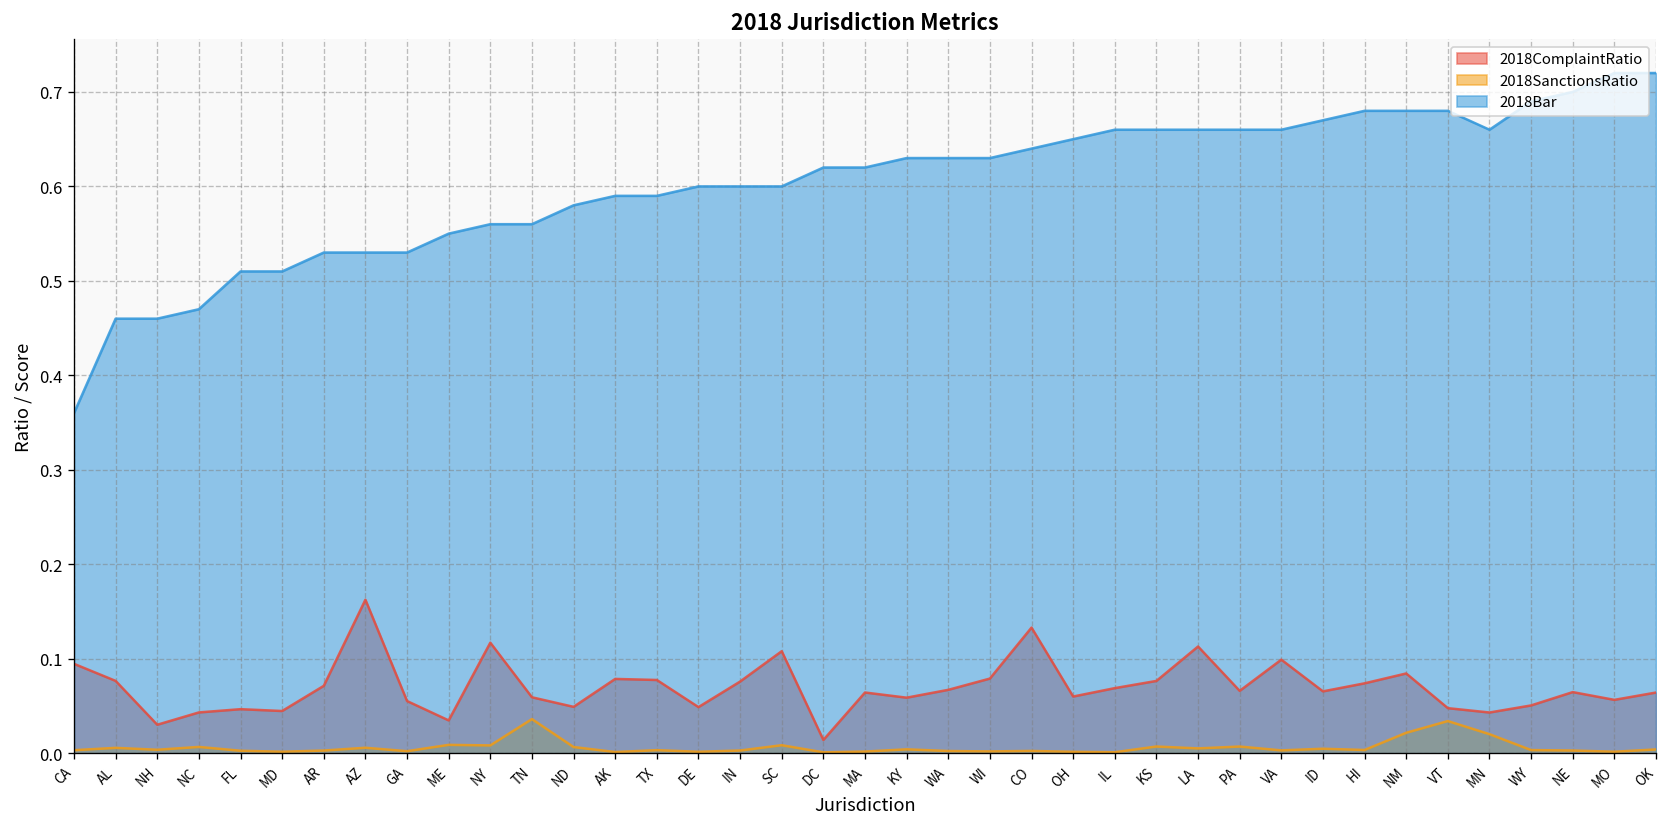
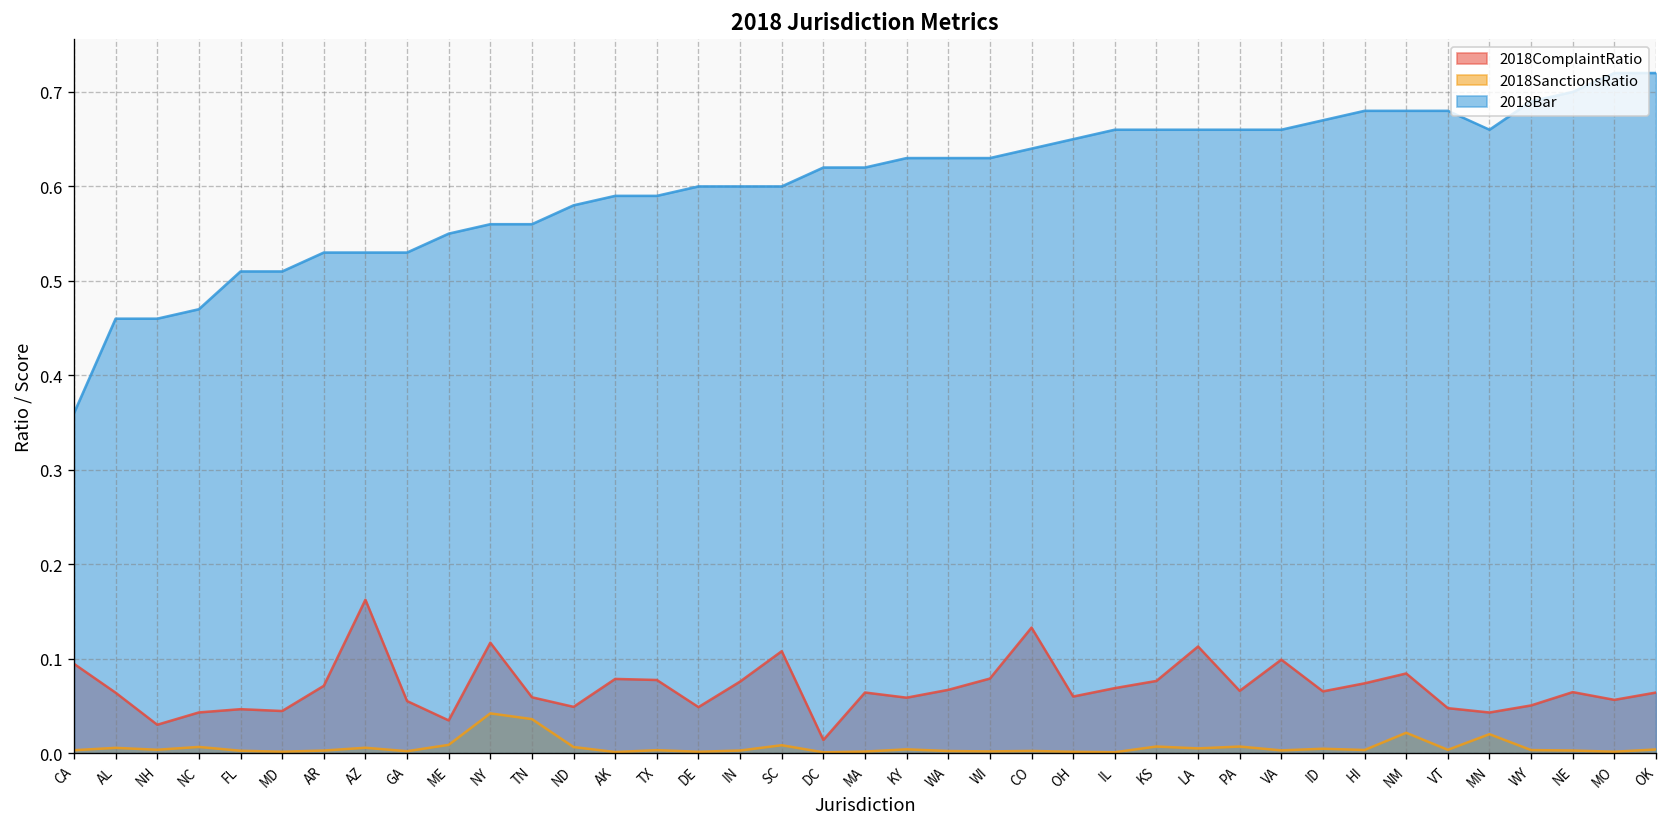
  {
    "2018ComplaintRatio": {
      "CA": 0.09,
-     "AL": 0.08,
+     "AL": 0.06,
      "NH": 0.03,
      "NC": 0.04,
      "FL": 0.05,
      "MD": 0.04,
      "AR": 0.07,
      "AZ": 0.16,
      "GA": 0.06,
      "ME": 0.03,
      "NY": 0.12,
      "TN": 0.06,
      "ND": 0.05,
      "AK": 0.08,
      "TX": 0.08,
      "DE": 0.05,
      "IN": 0.08,
      "SC": 0.11,
      "DC": 0.01,
      "MA": 0.06,
      "KY": 0.06,
      "WA": 0.07,
      "WI": 0.08,
      "CO": 0.13,
      "OH": 0.06,
      "IL": 0.07,
      "KS": 0.08,
      "LA": 0.11,
      "PA": 0.07,
      "VA": 0.10,
      "ID": 0.07,
      "HI": 0.07,
      "NM": 0.08,
      "VT": 0.05,
      "MN": 0.04,
      "WY": 0.05,
      "NE": 0.06,
      "MO": 0.06,
      "OK": 0.06
    },
    "2018SanctionsRatio": {
      "CA": 0.00,
      "AL": 0.01,
      "NH": 0.00,
      "NC": 0.01,
      "FL": 0.00,
      "MD": 0.00,
      "AR": 0.00,
      "AZ": 0.01,
      "GA": 0.00,
      "ME": 0.01,
-     "NY": 0.01,
+     "NY": 0.04,
      "TN": 0.04,
      "ND": 0.01,
      "AK": 0.00,
      "TX": 0.00,
      "DE": 0.00,
      "IN": 0.00,
      "SC": 0.01,
      "DC": 0.00,
      "MA": 0.00,
      "KY": 0.00,
      "WA": 0.00,
      "WI": 0.00,
      "CO": 0.00,
      "OH": 0.00,
      "IL": 0.00,
      "KS": 0.01,
      "LA": 0.01,
      "PA": 0.01,
      "VA": 0.00,
      "ID": 0.00,
      "HI": 0.00,
      "NM": 0.02,
-     "VT": 0.03,
+     "VT": 0.00,
      "MN": 0.02,
      "WY": 0.00,
      "NE": 0.00,
      "MO": 0.00,
      "OK": 0.00
    },
    "2018Bar": {
      "CA": 0.36,
      "AL": 0.46,
      "NH": 0.46,
      "NC": 0.47,
      "FL": 0.51,
      "MD": 0.51,
      "AR": 0.53,
      "AZ": 0.53,
      "GA": 0.53,
      "ME": 0.55,
      "NY": 0.56,
      "TN": 0.56,
      "ND": 0.58,
      "AK": 0.59,
      "TX": 0.59,
      "DE": 0.60,
      "IN": 0.60,
      "SC": 0.60,
      "DC": 0.62,
      "MA": 0.62,
      "KY": 0.63,
      "WA": 0.63,
      "WI": 0.63,
      "CO": 0.64,
      "OH": 0.65,
      "IL": 0.66,
      "KS": 0.66,
      "LA": 0.66,
      "PA": 0.66,
      "VA": 0.66,
      "ID": 0.67,
      "HI": 0.68,
      "NM": 0.68,
      "VT": 0.68,
      "MN": 0.66,
      "OK": 0.72
    }
  }
